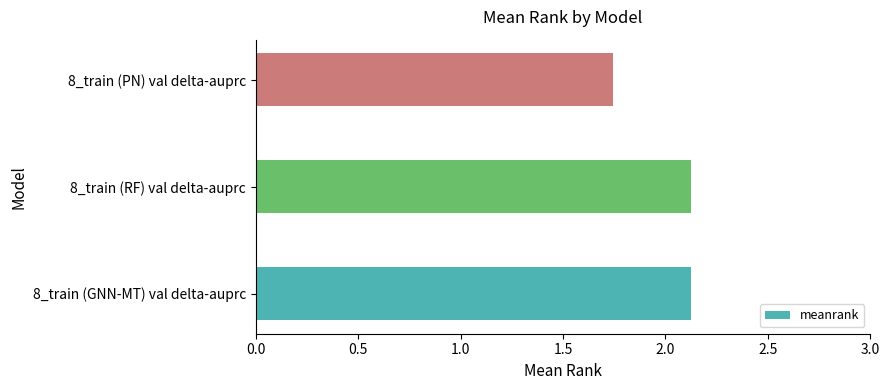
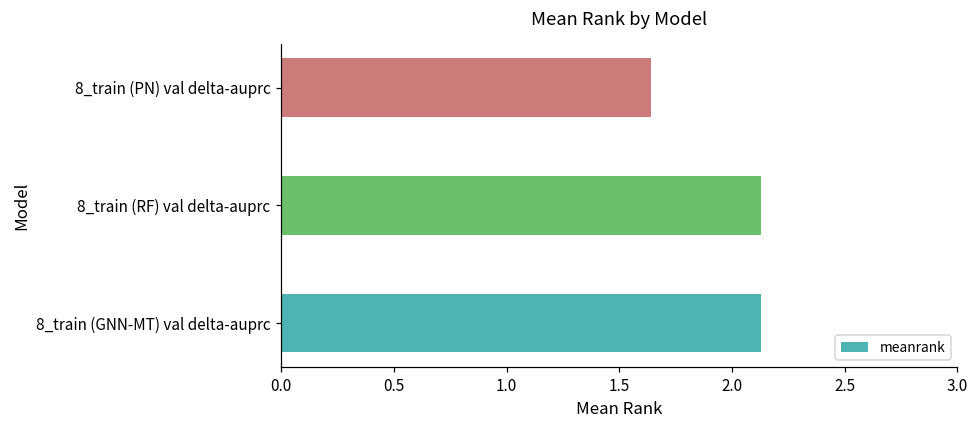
  {
-   "8_train (PN) val delta-auprc": 1.74,
+   "8_train (PN) val delta-auprc": 1.64,
    "8_train (RF) val delta-auprc": 2.13,
    "8_train (GNN-MT) val delta-auprc": 2.13
  }
